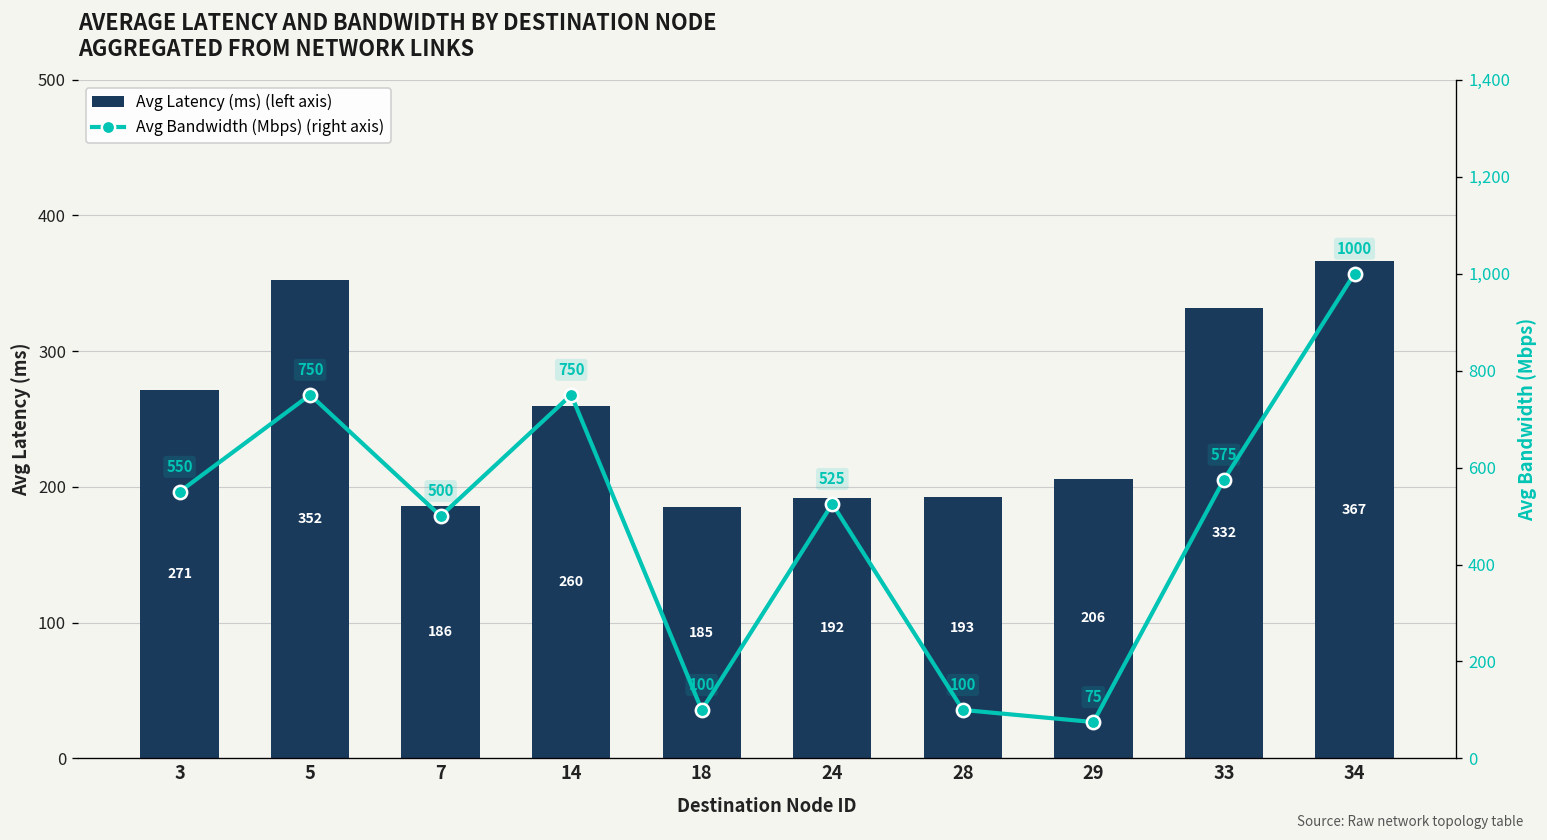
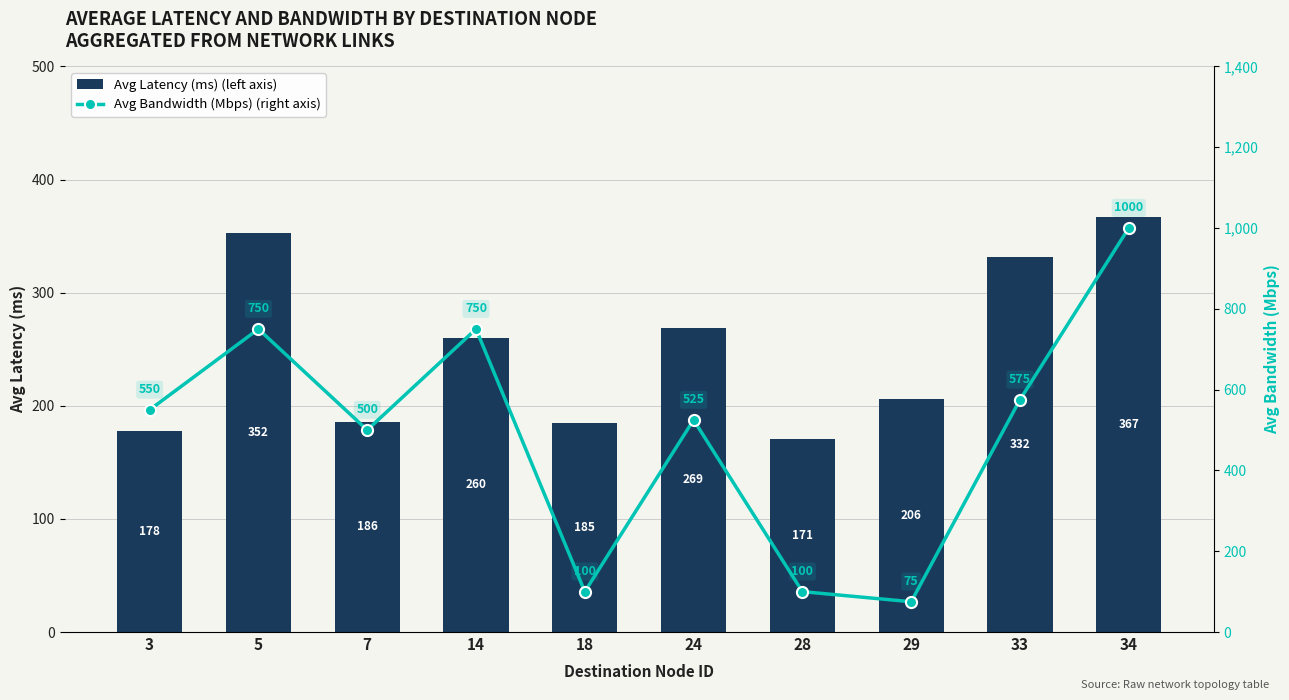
  {
    "Avg Latency (ms) (left axis)": {
-     "3": 271,
+     "3": 178,
      "5": 352,
      "7": 186,
      "14": 260,
      "18": 185,
-     "24": 192,
-     "28": 193,
+     "24": 269,
+     "28": 171,
      "29": 206,
      "33": 332,
      "34": 367
    }
  }
